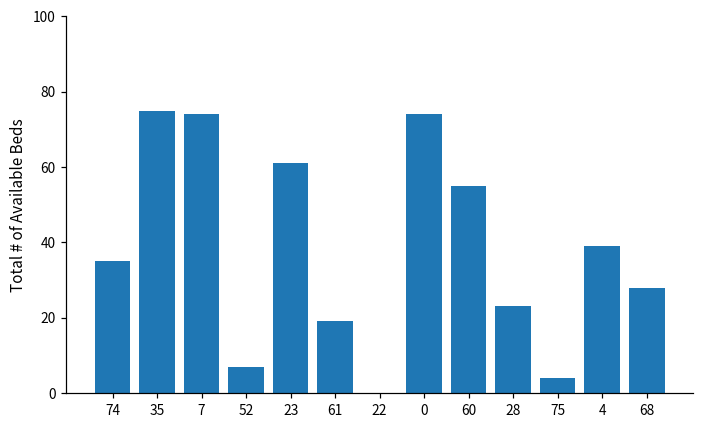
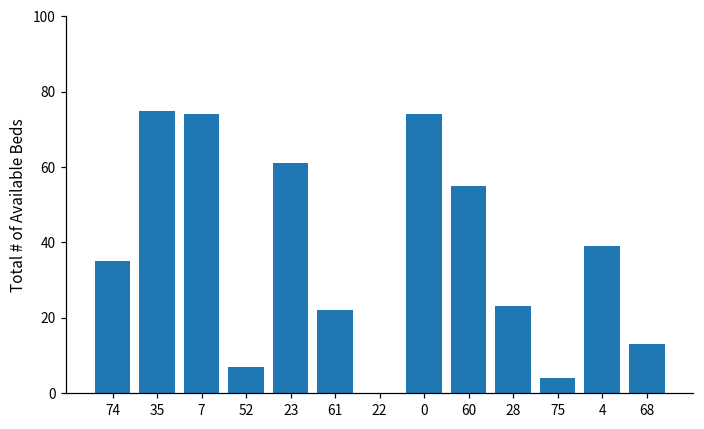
  {
    "74": 35,
    "35": 75,
    "7": 74,
    "52": 7,
    "23": 61,
-   "61": 19,
+   "61": 22,
    "22": 0,
    "0": 74,
    "60": 55,
    "28": 23,
    "75": 4,
    "4": 39,
-   "68": 28
+   "68": 13
  }
